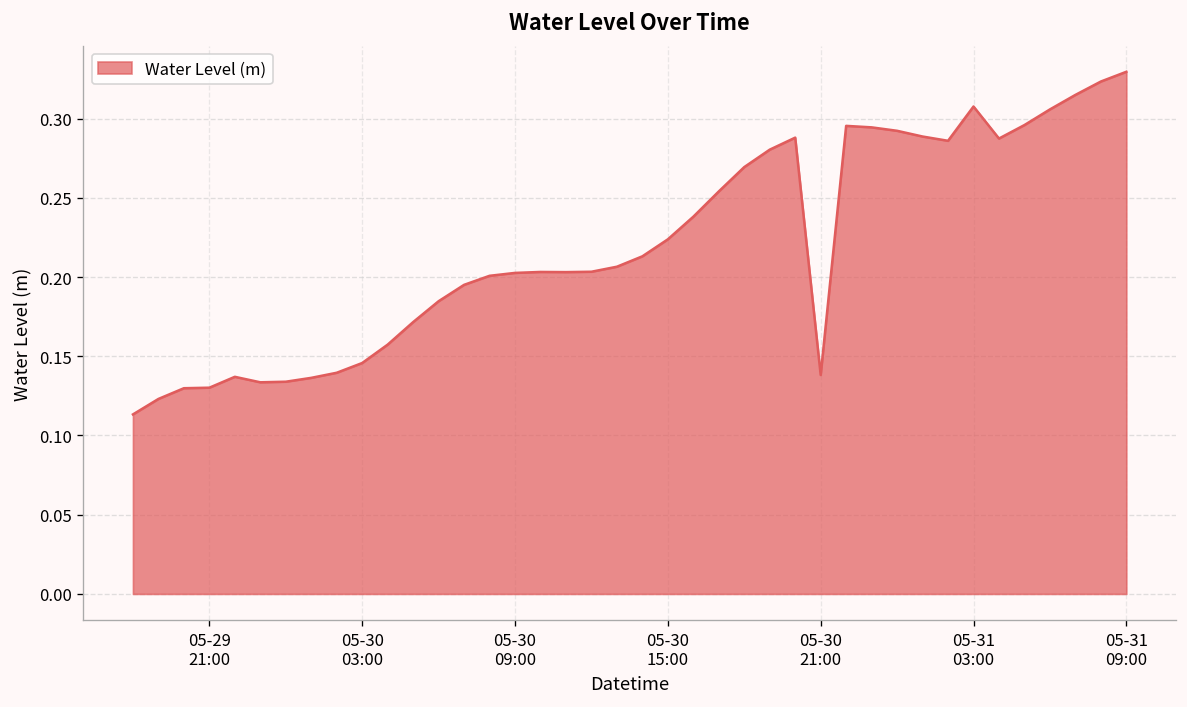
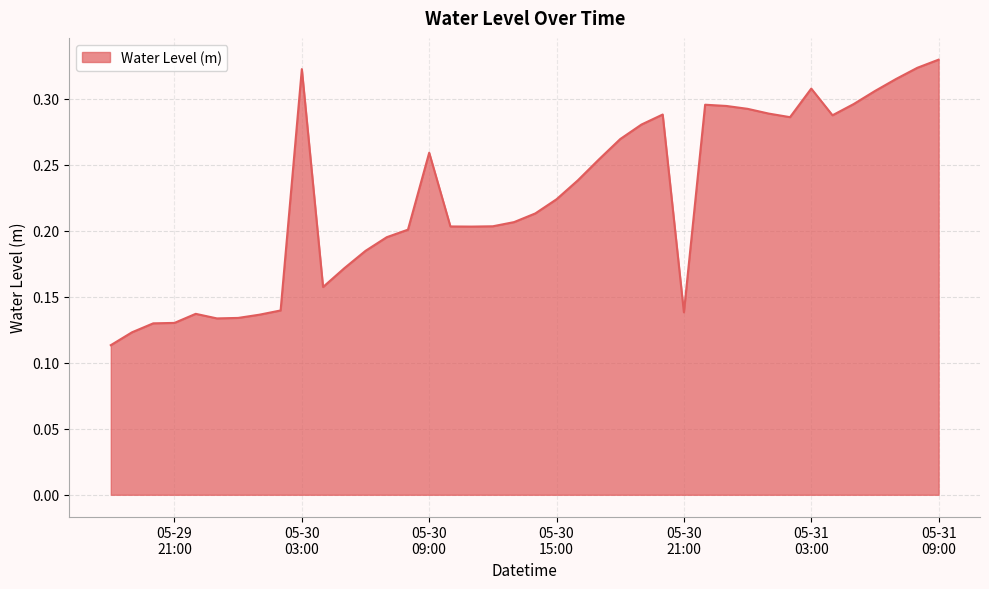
  {
    "05-29 21:00": 0.130,
-   "05-30 03:00": 0.146,
-   "05-30 09:00": 0.203,
+   "05-30 03:00": 0.322,
+   "05-30 09:00": 0.259,
    "05-30 15:00": 0.224,
    "05-30 21:00": 0.138,
    "05-31 03:00": 0.308,
    "05-31 09:00": 0.330
  }
